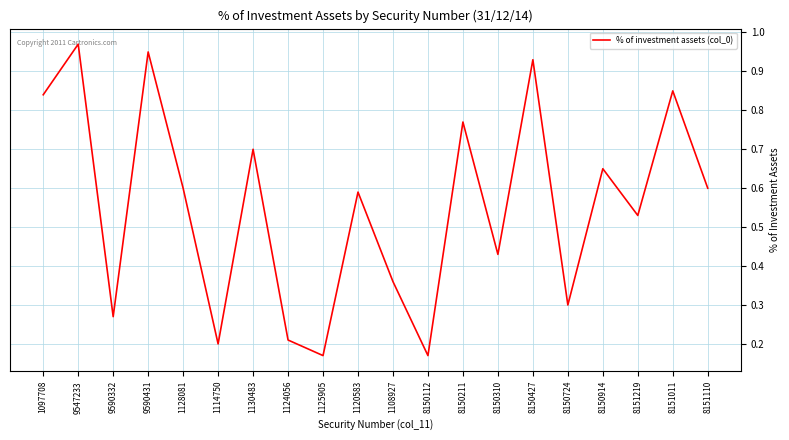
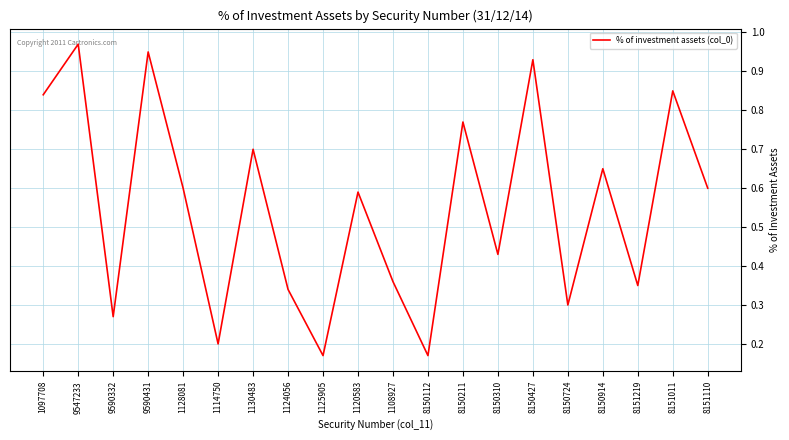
  {
    "1097708": 0.84,
    "9590332": 0.27,
    "9590431": 0.95,
    "1128081": 0.60,
    "1114750": 0.20,
    "1130483": 0.70,
-   "1124056": 0.21,
+   "1124056": 0.34,
    "1125905": 0.17,
    "1120583": 0.59,
    "1108927": 0.36,
    "8150112": 0.17,
    "8150211": 0.77,
    "8150310": 0.43,
    "8150427": 0.93,
    "8150724": 0.30,
    "8150914": 0.65,
-   "8151219": 0.53,
+   "8151219": 0.35,
    "8151011": 0.85,
    "8151110": 0.60
  }
